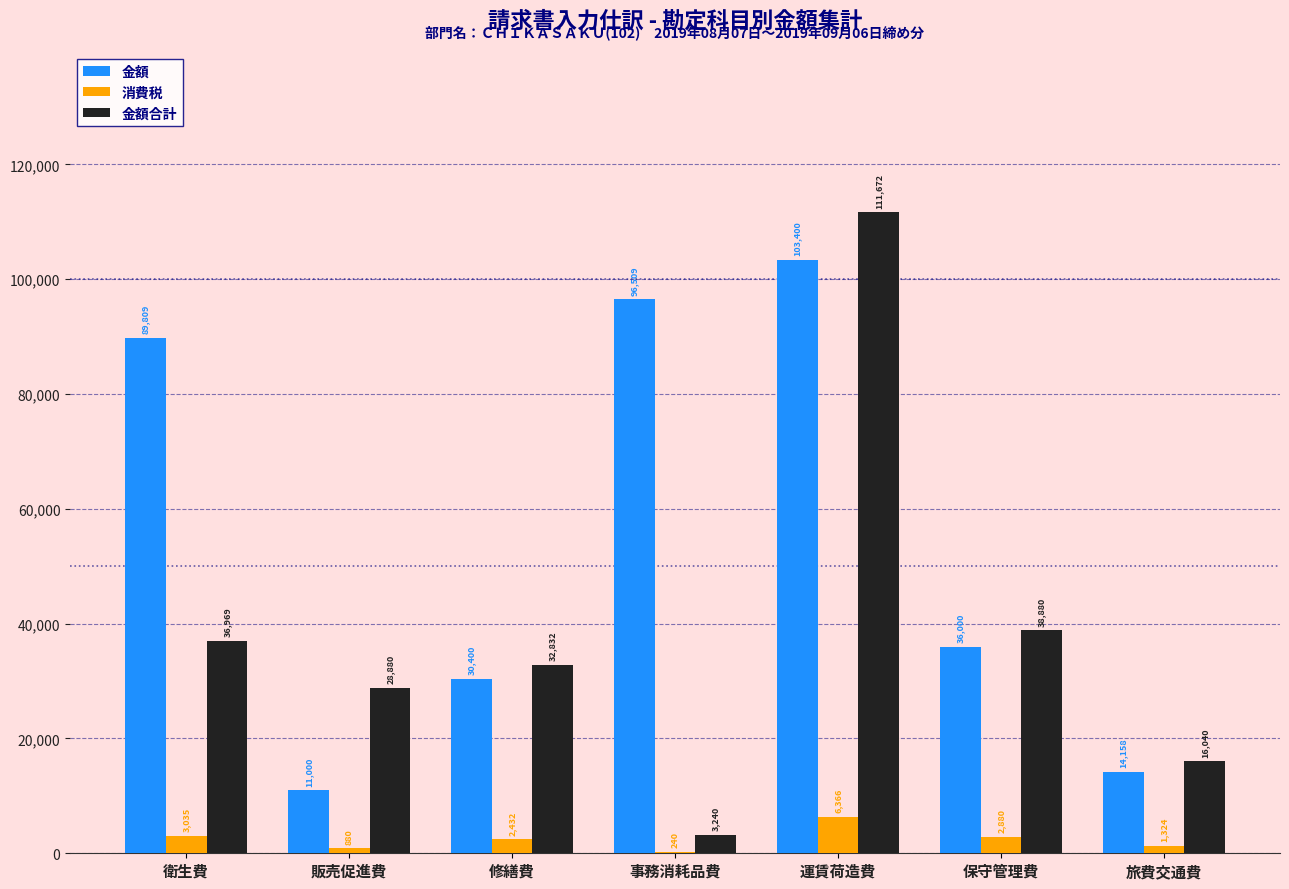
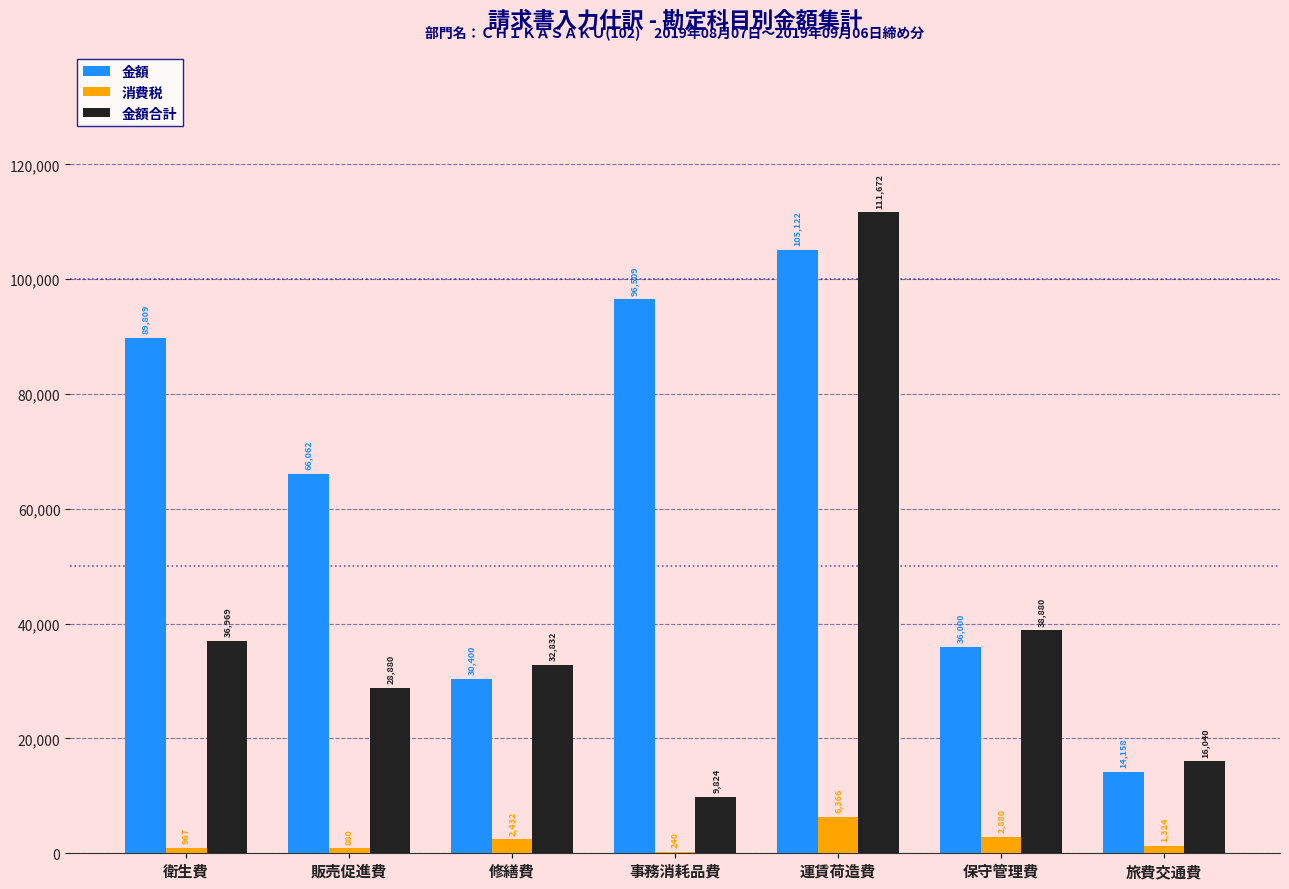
  {
    "金額": {
      "衛生費": "89,809",
-     "販売促進費": "11,000",
+     "販売促進費": "66,062",
      "修繕費": "30,400",
      "事務消耗品費": "96,509",
-     "運賃荷造費": "103,400",
+     "運賃荷造費": "105,122",
      "保守管理費": "36,000",
      "旅費交通費": "14,158"
    },
    "消費税": {
-     "衛生費": "3,035",
+     "衛生費": "967",
      "販売促進費": "880",
      "修繕費": "2,432",
      "事務消耗品費": "240",
      "運賃荷造費": "6,366",
      "保守管理費": "2,880",
      "旅費交通費": "1,324"
    },
    "金額合計": {
      "衛生費": "36,969",
      "販売促進費": "28,880",
      "修繕費": "32,832",
-     "事務消耗品費": "3,240",
+     "事務消耗品費": "9,824",
      "運賃荷造費": "111,672",
      "保守管理費": "38,880",
      "旅費交通費": "16,040"
    }
  }
